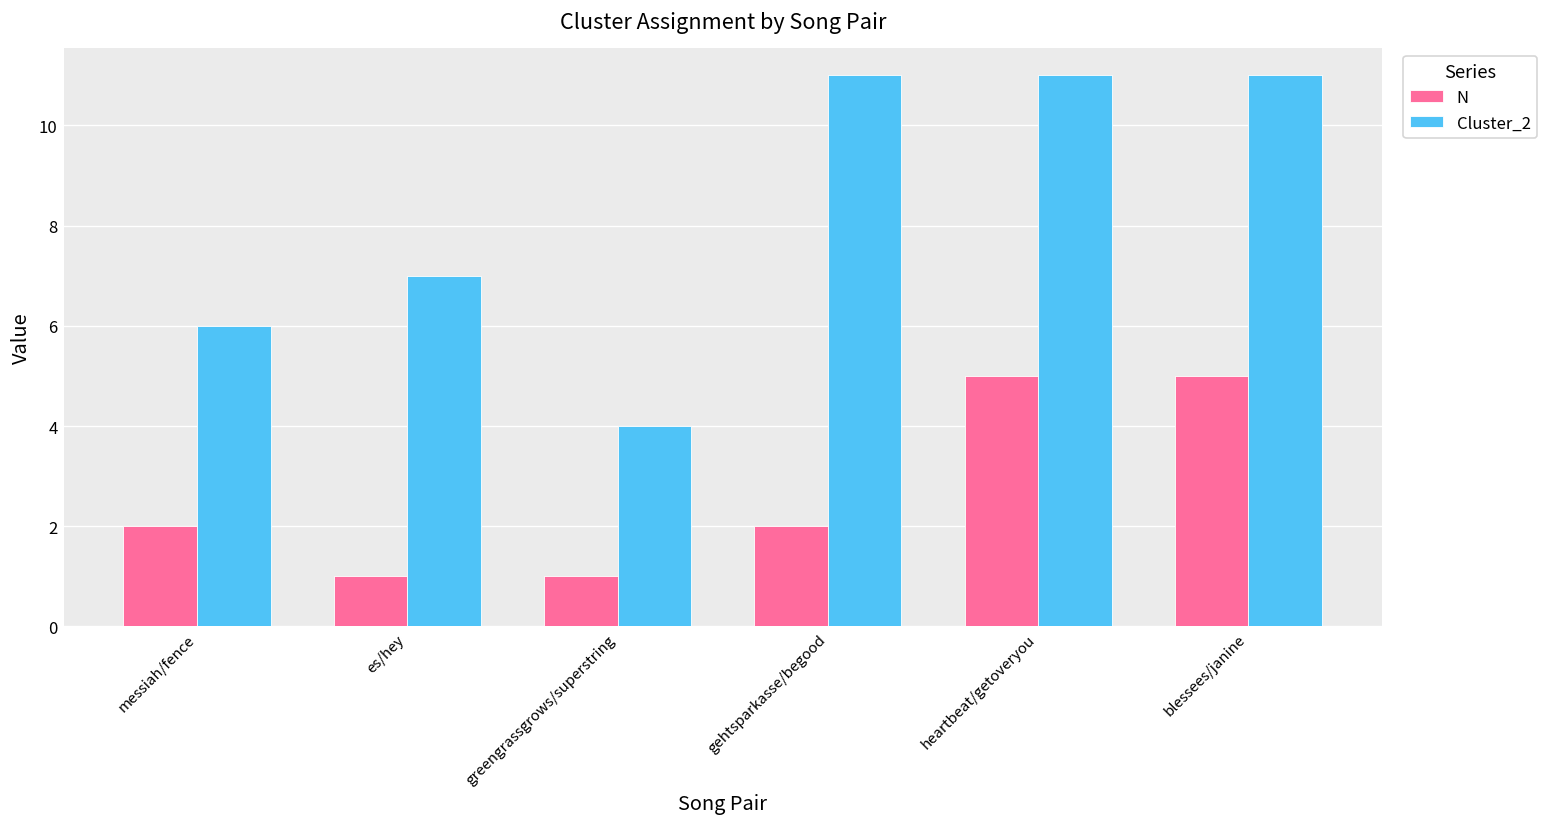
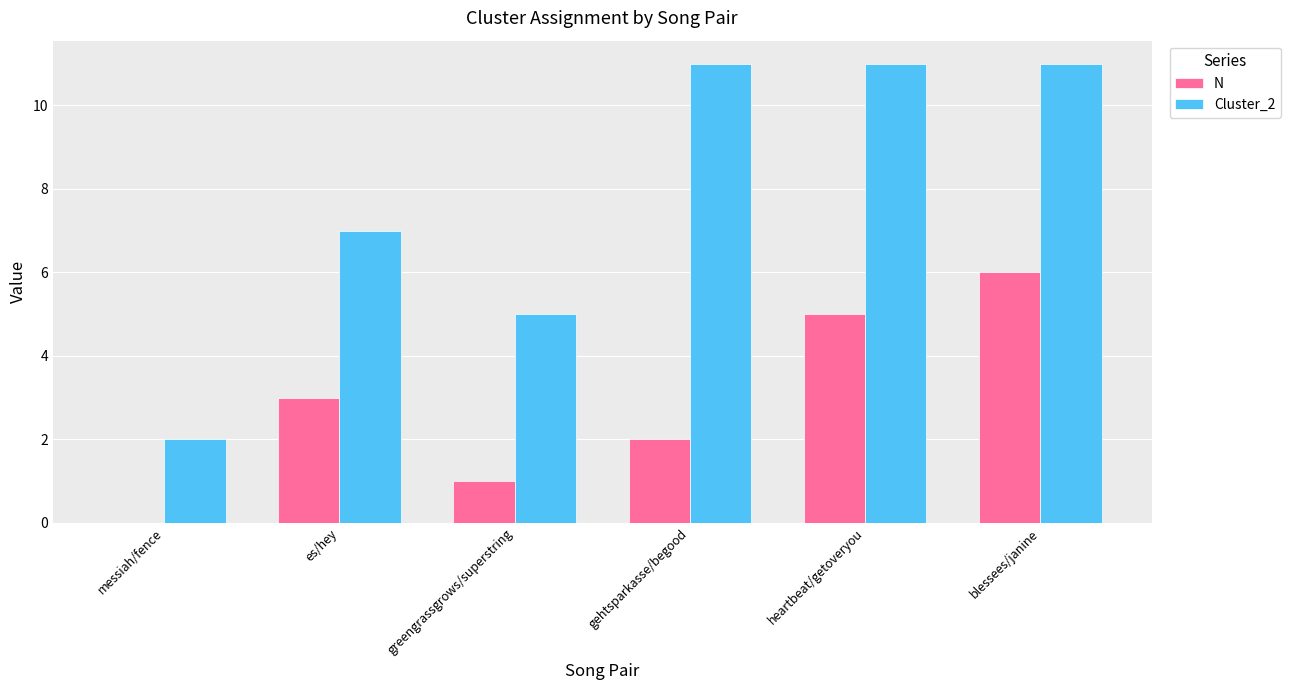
  {
    "N": {
-     "messiah/fence": 2,
-     "es/hey": 1,
+     "messiah/fence": 0,
+     "es/hey": 3,
      "greengrassgrows/superstring": 1,
      "gehtsparkasse/begood": 2,
      "heartbeat/getoveryou": 5,
-     "blessees/janine": 5
+     "blessees/janine": 6
    },
    "Cluster_2": {
-     "messiah/fence": 6,
+     "messiah/fence": 2,
      "es/hey": 7,
-     "greengrassgrows/superstring": 4,
+     "greengrassgrows/superstring": 5,
      "gehtsparkasse/begood": 11,
      "heartbeat/getoveryou": 11,
      "blessees/janine": 11
    }
  }
